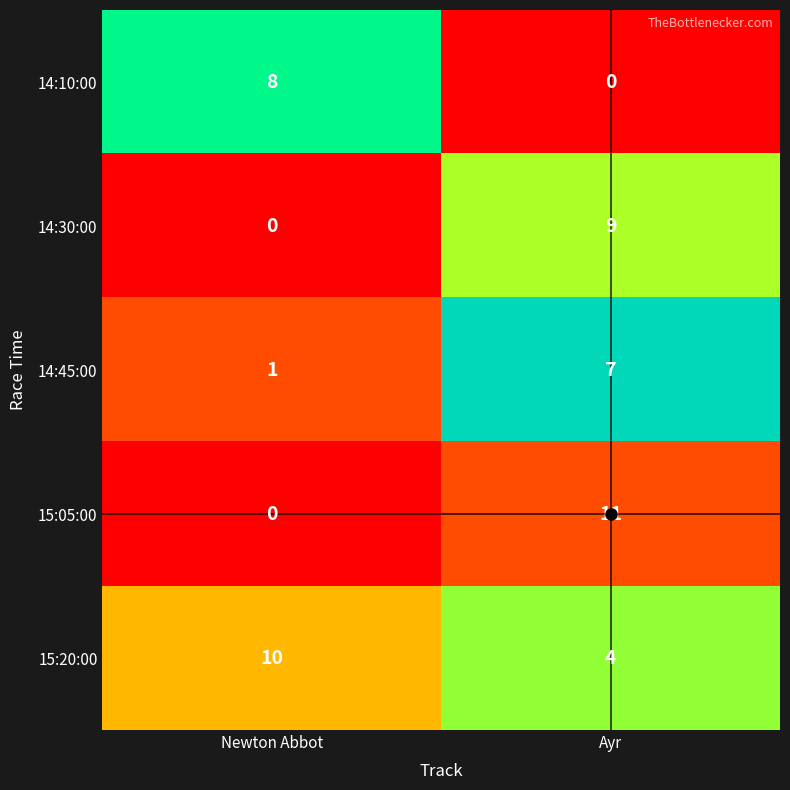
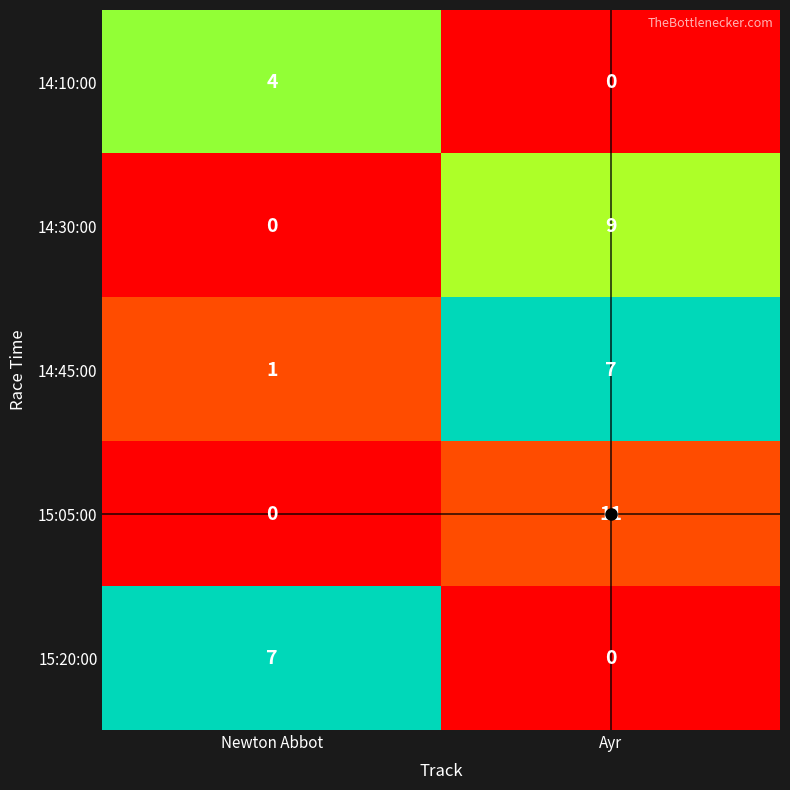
  {
    "14:10:00": {
-     "Newton Abbot": 8
+     "Newton Abbot": 4
    },
    "14:30:00": {
      "Newton Abbot": 0,
      "Ayr": 9
    },
    "14:45:00": {
      "Newton Abbot": 1,
      "Ayr": 7
    },
    "15:05:00": {
      "Newton Abbot": 0
    },
    "15:20:00": {
-     "Newton Abbot": 10,
-     "Ayr": 4
+     "Newton Abbot": 7,
+     "Ayr": 0
    }
  }
